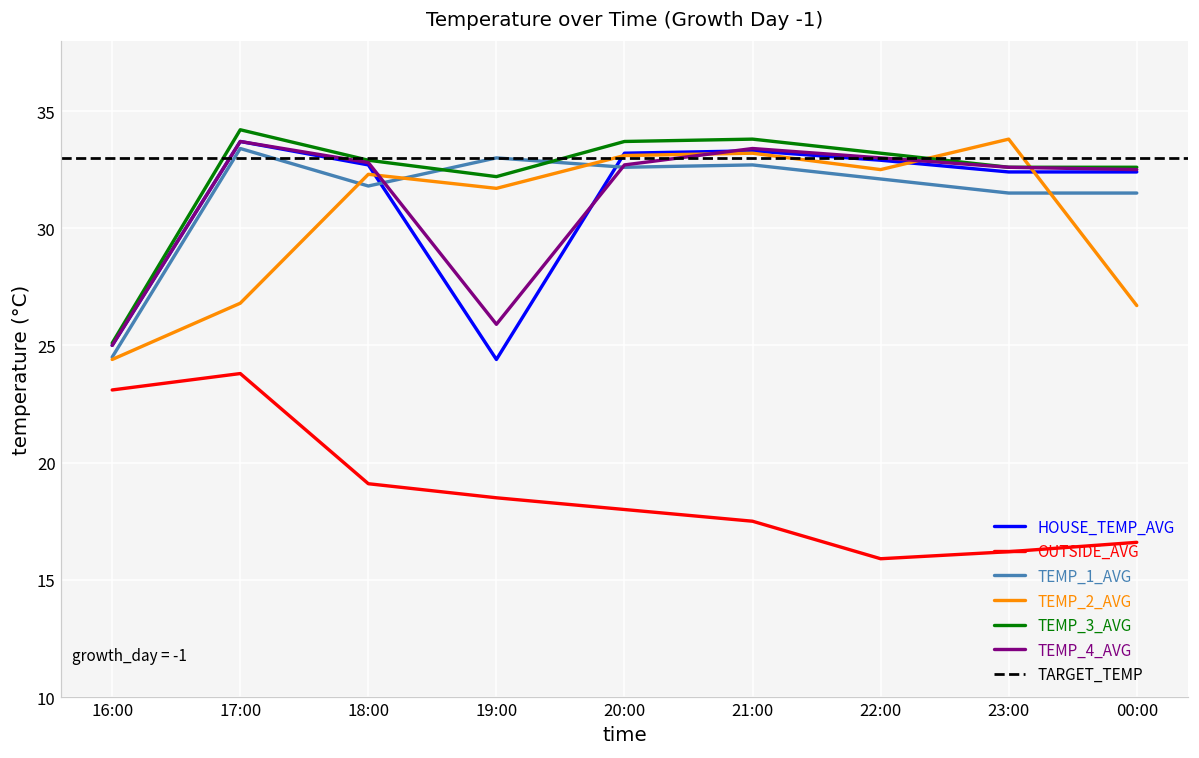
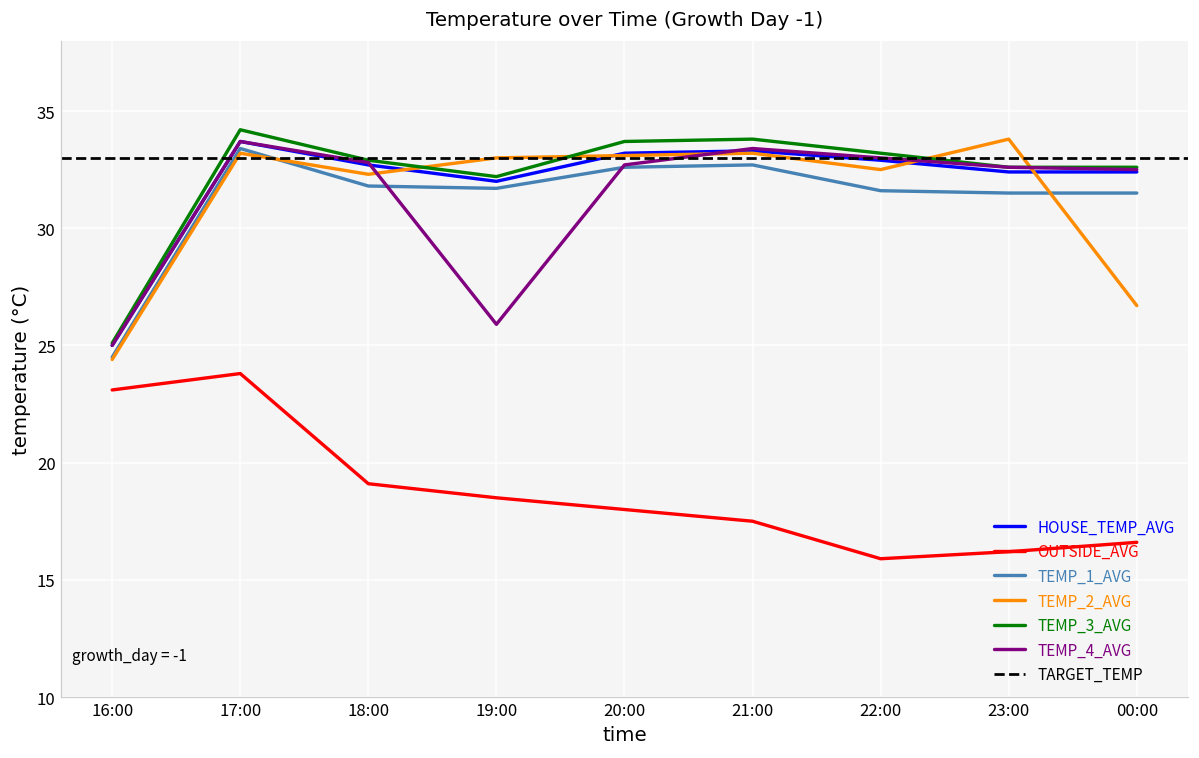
  {
    "HOUSE_TEMP_AVG": {
-     "19:00": 24.4,
+     "19:00": 32.0,
      "23:00": 32.4
    },
    "OUTSIDE_AVG": {
      "16:00": 23.1,
      "17:00": 23.8,
      "18:00": 19.1,
      "19:00": 18.5,
      "20:00": 18.0,
      "21:00": 17.5,
      "22:00": 15.9,
      "23:00": 16.2,
      "00:00": 16.6
    },
    "TEMP_1_AVG": {
      "17:00": 33.4,
      "18:00": 31.8,
-     "19:00": 33.0,
+     "19:00": 31.7,
      "21:00": 32.7,
-     "22:00": 32.1,
+     "22:00": 31.6,
      "23:00": 31.5,
      "00:00": 31.5
    },
    "TEMP_2_AVG": {
-     "17:00": 26.8,
+     "17:00": 33.2,
      "18:00": 32.3,
-     "19:00": 31.7,
+     "19:00": 33.0,
      "22:00": 32.5,
      "23:00": 33.8,
      "00:00": 26.7
    },
    "TEMP_3_AVG": {
      "17:00": 34.2,
      "19:00": 32.2,
      "20:00": 33.7,
      "21:00": 33.8,
      "22:00": 33.2
    },
    "TEMP_4_AVG": {
      "19:00": 25.9
    }
  }
